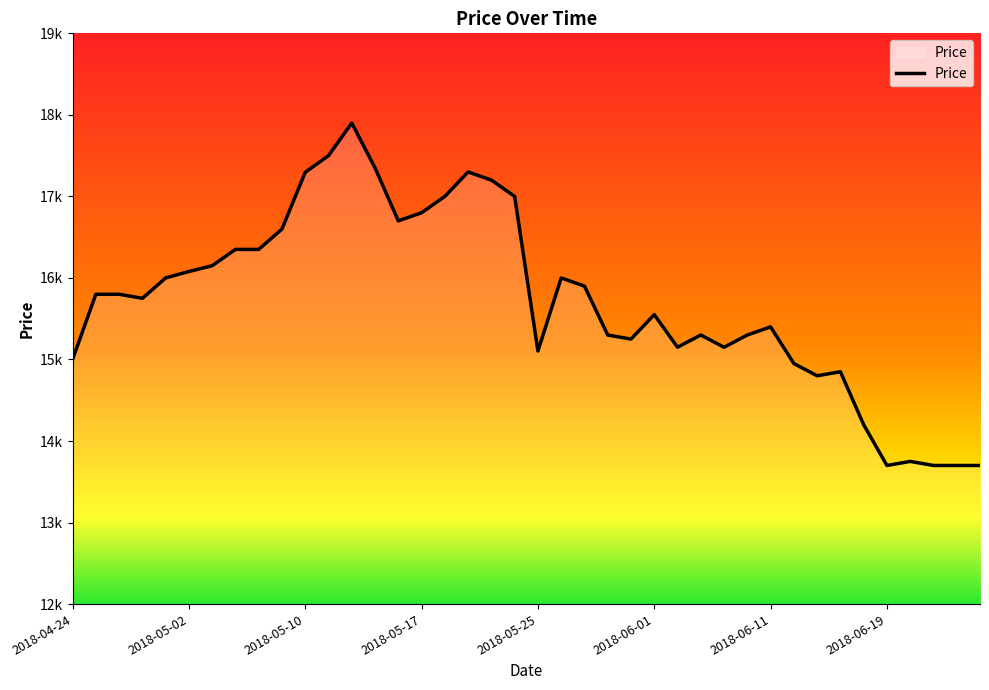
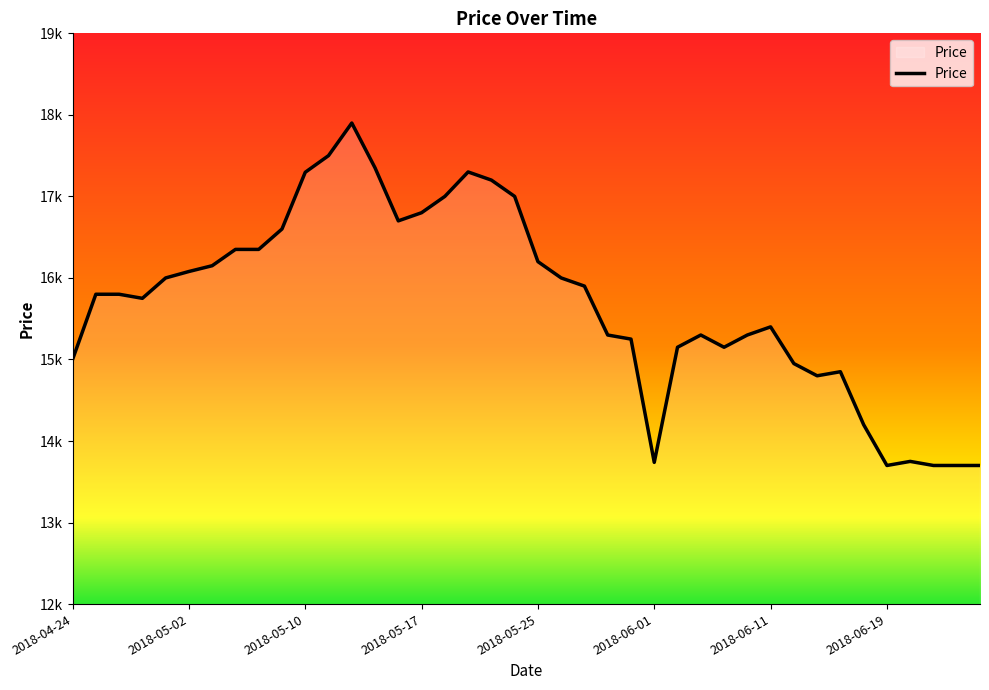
  {
    "2018-04-24": 15000,
    "2018-05-02": 16100,
    "2018-05-10": 17300,
    "2018-05-17": 16800,
-   "2018-05-25": 15100,
-   "2018-06-01": 15600,
+   "2018-05-25": 16200,
+   "2018-06-01": 13700,
    "2018-06-11": 15400,
    "2018-06-19": 13700
  }
